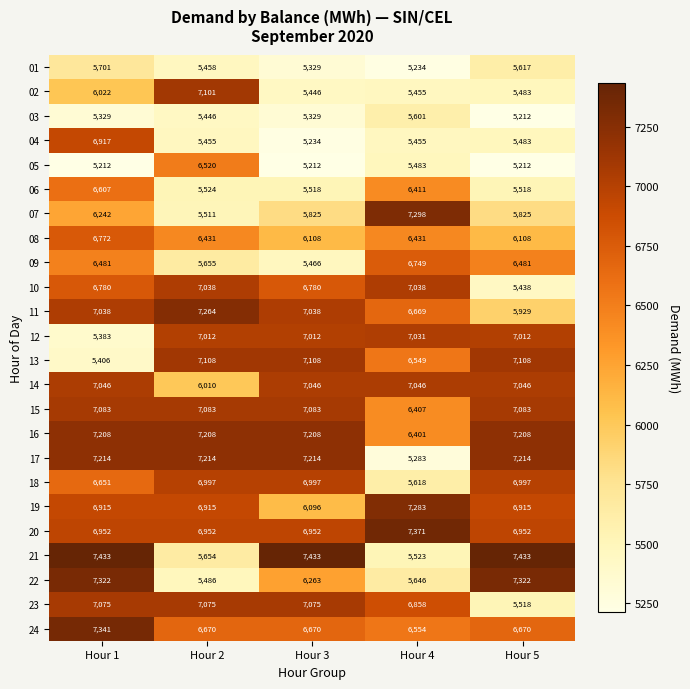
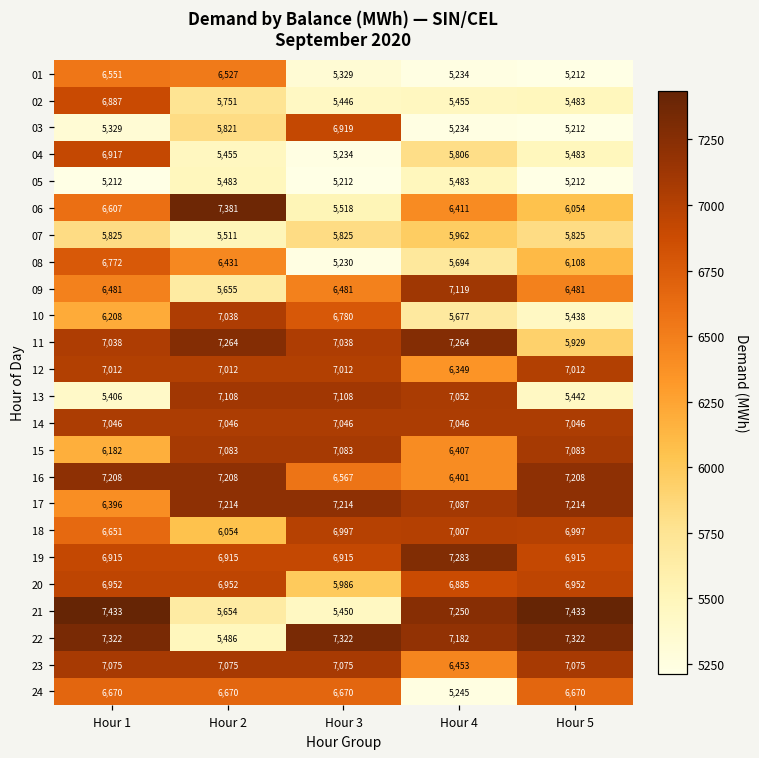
  {
    "01": {
-     "Hour 1": "5,701",
-     "Hour 2": "5,458",
+     "Hour 1": "6,551",
+     "Hour 2": "6,527",
      "Hour 3": "5,329",
      "Hour 4": "5,234",
-     "Hour 5": "5,617"
+     "Hour 5": "5,212"
    },
    "02": {
-     "Hour 1": "6,022",
-     "Hour 2": "7,101",
+     "Hour 1": "6,887",
+     "Hour 2": "5,751",
      "Hour 3": "5,446",
      "Hour 4": "5,455",
      "Hour 5": "5,483"
    },
    "03": {
      "Hour 1": "5,329",
-     "Hour 2": "5,446",
-     "Hour 3": "5,329",
-     "Hour 4": "5,601",
+     "Hour 2": "5,821",
+     "Hour 3": "6,919",
+     "Hour 4": "5,234",
      "Hour 5": "5,212"
    },
    "04": {
      "Hour 1": "6,917",
      "Hour 2": "5,455",
      "Hour 3": "5,234",
-     "Hour 4": "5,455",
+     "Hour 4": "5,806",
      "Hour 5": "5,483"
    },
    "05": {
      "Hour 1": "5,212",
-     "Hour 2": "6,520",
+     "Hour 2": "5,483",
      "Hour 3": "5,212",
      "Hour 4": "5,483",
      "Hour 5": "5,212"
    },
    "06": {
      "Hour 1": "6,607",
-     "Hour 2": "5,524",
+     "Hour 2": "7,381",
      "Hour 3": "5,518",
      "Hour 4": "6,411",
-     "Hour 5": "5,518"
+     "Hour 5": "6,054"
    },
    "07": {
-     "Hour 1": "6,242",
+     "Hour 1": "5,825",
      "Hour 2": "5,511",
      "Hour 3": "5,825",
-     "Hour 4": "7,298",
+     "Hour 4": "5,962",
      "Hour 5": "5,825"
    },
    "08": {
      "Hour 1": "6,772",
      "Hour 2": "6,431",
-     "Hour 3": "6,108",
-     "Hour 4": "6,431",
+     "Hour 3": "5,230",
+     "Hour 4": "5,694",
      "Hour 5": "6,108"
    },
    "09": {
      "Hour 1": "6,481",
      "Hour 2": "5,655",
-     "Hour 3": "5,466",
-     "Hour 4": "6,749",
+     "Hour 3": "6,481",
+     "Hour 4": "7,119",
      "Hour 5": "6,481"
    },
    "10": {
-     "Hour 1": "6,780",
+     "Hour 1": "6,208",
      "Hour 2": "7,038",
      "Hour 3": "6,780",
-     "Hour 4": "7,038",
+     "Hour 4": "5,677",
      "Hour 5": "5,438"
    },
    "11": {
      "Hour 1": "7,038",
      "Hour 2": "7,264",
      "Hour 3": "7,038",
-     "Hour 4": "6,669",
+     "Hour 4": "7,264",
      "Hour 5": "5,929"
    },
    "12": {
-     "Hour 1": "5,383",
+     "Hour 1": "7,012",
      "Hour 2": "7,012",
      "Hour 3": "7,012",
-     "Hour 4": "7,031",
+     "Hour 4": "6,349",
      "Hour 5": "7,012"
    },
    "13": {
      "Hour 1": "5,406",
      "Hour 2": "7,108",
      "Hour 3": "7,108",
-     "Hour 4": "6,549",
-     "Hour 5": "7,108"
+     "Hour 4": "7,052",
+     "Hour 5": "5,442"
    },
    "14": {
      "Hour 1": "7,046",
-     "Hour 2": "6,010",
+     "Hour 2": "7,046",
      "Hour 3": "7,046",
      "Hour 4": "7,046",
      "Hour 5": "7,046"
    },
    "15": {
-     "Hour 1": "7,083",
+     "Hour 1": "6,182",
      "Hour 2": "7,083",
      "Hour 3": "7,083",
      "Hour 4": "6,407",
      "Hour 5": "7,083"
    },
    "16": {
      "Hour 1": "7,208",
      "Hour 2": "7,208",
-     "Hour 3": "7,208",
+     "Hour 3": "6,567",
      "Hour 4": "6,401",
      "Hour 5": "7,208"
    },
    "17": {
-     "Hour 1": "7,214",
+     "Hour 1": "6,396",
      "Hour 2": "7,214",
      "Hour 3": "7,214",
-     "Hour 4": "5,283",
+     "Hour 4": "7,087",
      "Hour 5": "7,214"
    },
    "18": {
      "Hour 1": "6,651",
-     "Hour 2": "6,997",
+     "Hour 2": "6,054",
      "Hour 3": "6,997",
-     "Hour 4": "5,618",
+     "Hour 4": "7,007",
      "Hour 5": "6,997"
    },
    "19": {
      "Hour 1": "6,915",
      "Hour 2": "6,915",
-     "Hour 3": "6,096",
+     "Hour 3": "6,915",
      "Hour 4": "7,283",
      "Hour 5": "6,915"
    },
    "20": {
      "Hour 1": "6,952",
      "Hour 2": "6,952",
-     "Hour 3": "6,952",
-     "Hour 4": "7,371",
+     "Hour 3": "5,986",
+     "Hour 4": "6,885",
      "Hour 5": "6,952"
    },
    "21": {
      "Hour 1": "7,433",
      "Hour 2": "5,654",
-     "Hour 3": "7,433",
-     "Hour 4": "5,523",
+     "Hour 3": "5,450",
+     "Hour 4": "7,250",
      "Hour 5": "7,433"
    },
    "22": {
      "Hour 1": "7,322",
      "Hour 2": "5,486",
-     "Hour 3": "6,263",
-     "Hour 4": "5,646",
+     "Hour 3": "7,322",
+     "Hour 4": "7,182",
      "Hour 5": "7,322"
    },
    "23": {
      "Hour 1": "7,075",
      "Hour 2": "7,075",
      "Hour 3": "7,075",
-     "Hour 4": "6,858",
-     "Hour 5": "5,518"
+     "Hour 4": "6,453",
+     "Hour 5": "7,075"
    },
    "24": {
-     "Hour 1": "7,341",
+     "Hour 1": "6,670",
      "Hour 2": "6,670",
      "Hour 3": "6,670",
-     "Hour 4": "6,554",
+     "Hour 4": "5,245",
      "Hour 5": "6,670"
    }
  }
